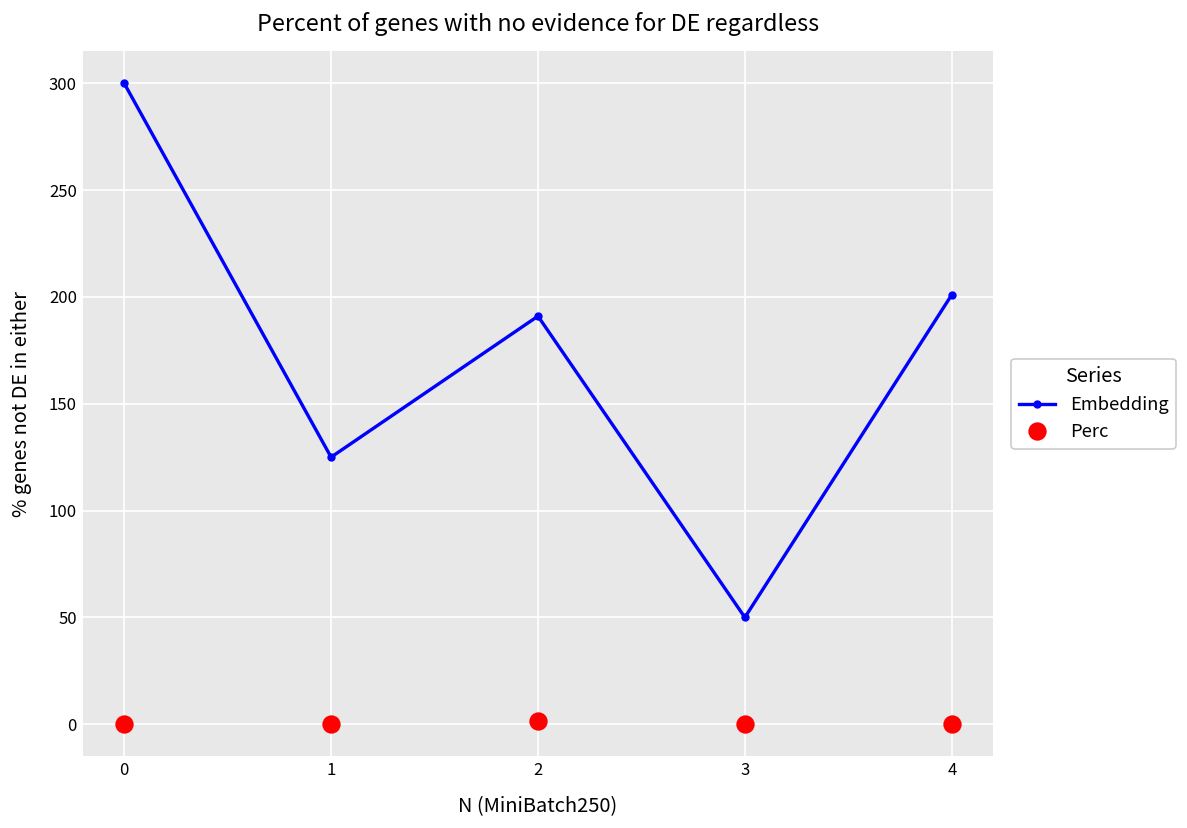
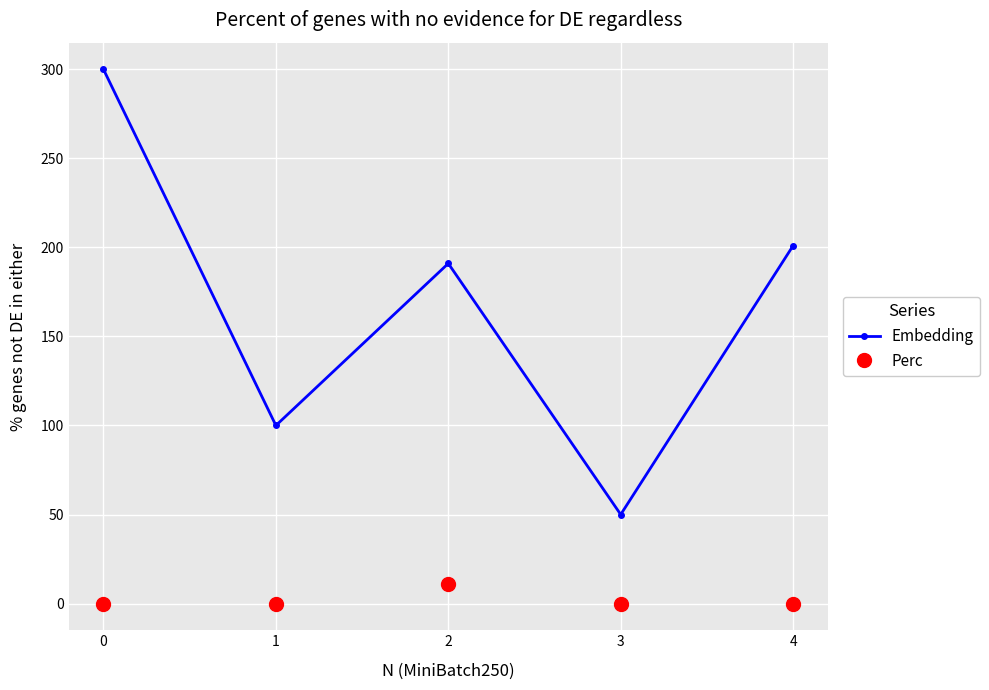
  {
    "Embedding": {
      "0": 300,
-     "1": 125,
+     "1": 100,
      "2": 191,
      "3": 50,
      "4": 201
    },
    "Perc": {
      "0": 0,
      "1": 0,
-     "2": 1,
+     "2": 11,
      "3": 0,
      "4": 0
    }
  }
